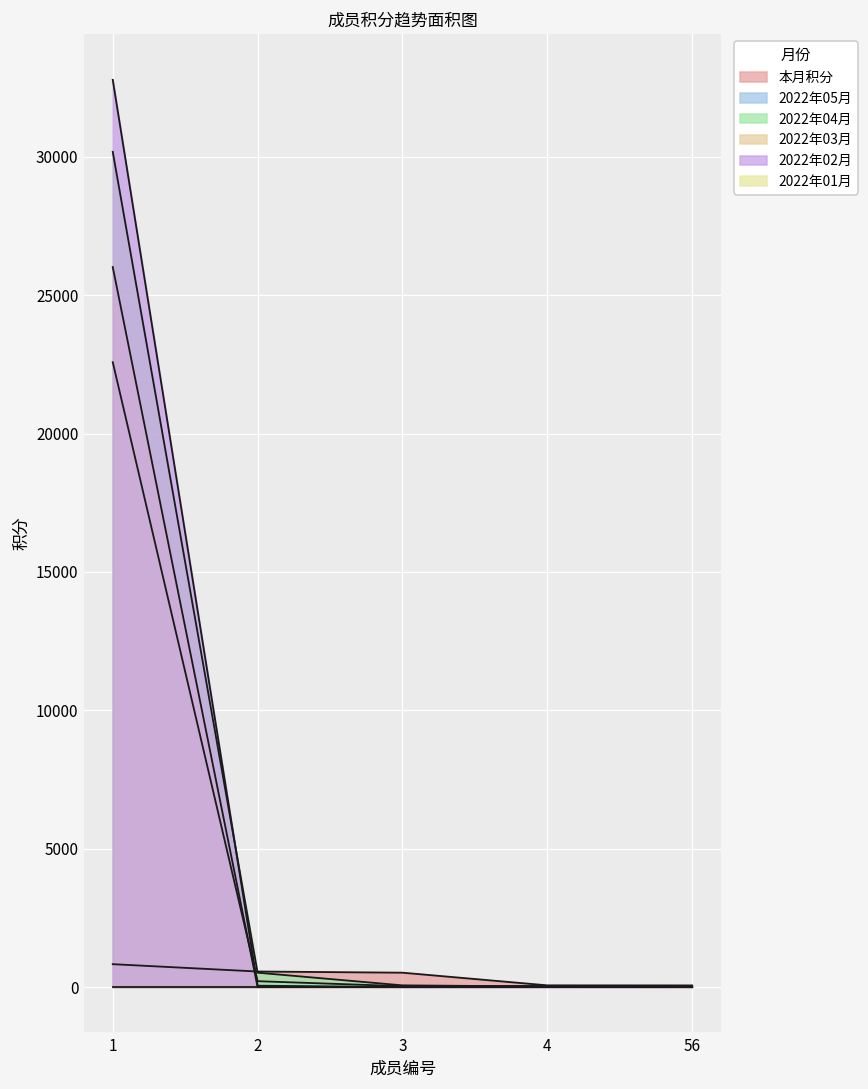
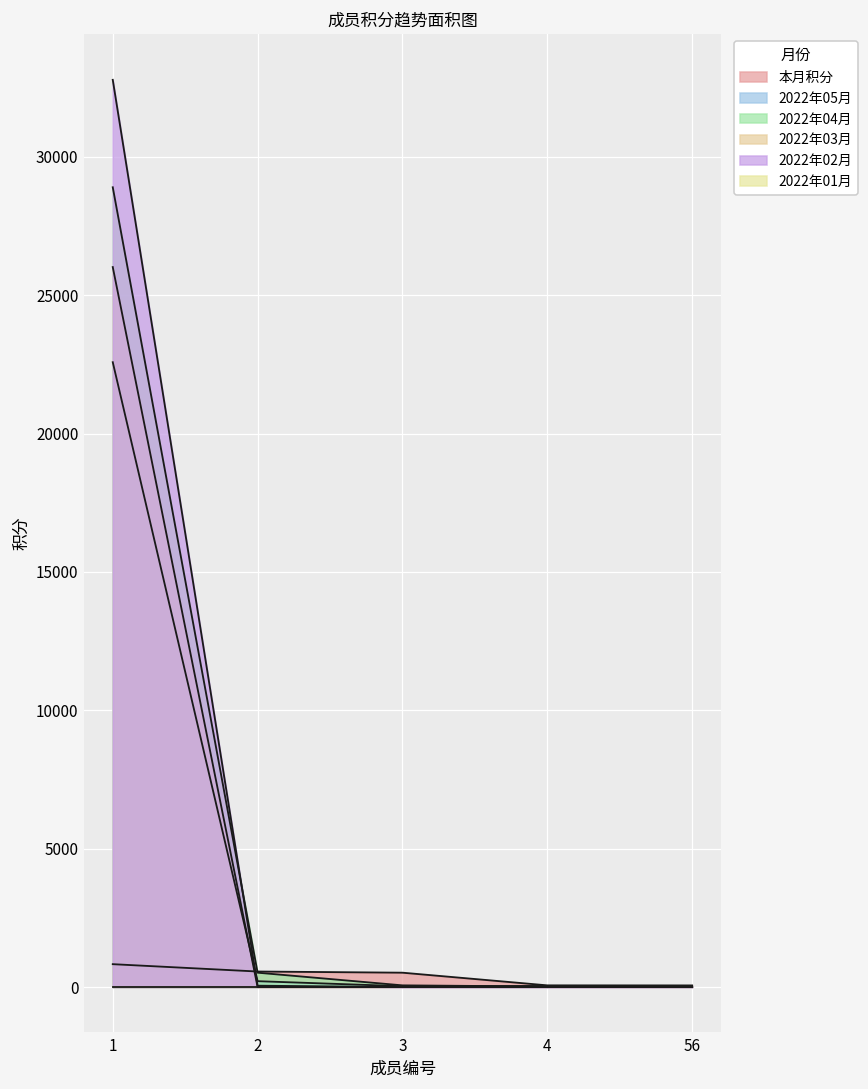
  {
    "2022年04月": {
-     "1": 30200
+     "1": 28900
    }
  }
